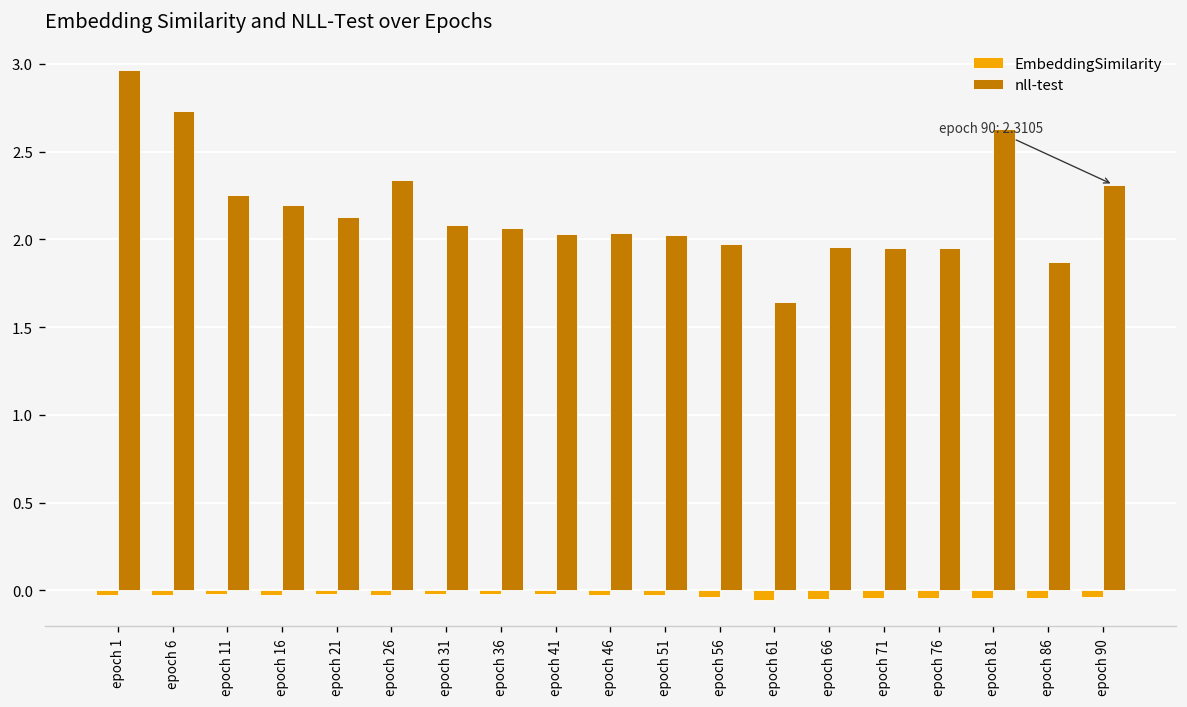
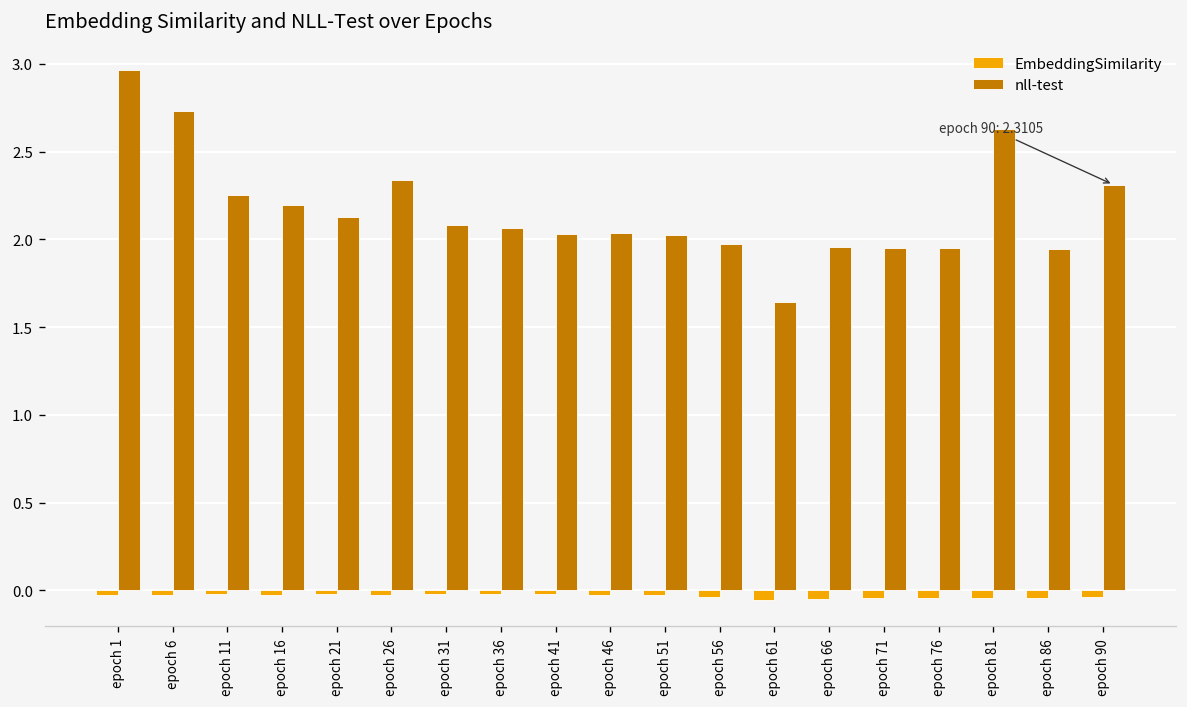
  {
    "EmbeddingSimilarity": {
      "epoch 1": -0.03,
      "epoch 6": -0.02,
      "epoch 11": -0.02,
      "epoch 16": -0.03,
      "epoch 21": -0.02,
      "epoch 26": -0.02,
      "epoch 31": -0.02,
      "epoch 36": -0.02,
      "epoch 41": -0.02,
      "epoch 46": -0.03,
      "epoch 51": -0.03,
      "epoch 56": -0.04,
      "epoch 61": -0.06,
      "epoch 66": -0.05,
      "epoch 71": -0.05,
      "epoch 76": -0.05,
      "epoch 81": -0.04,
      "epoch 86": -0.04,
      "epoch 90": -0.04
    },
    "nll-test": {
      "epoch 1": 2.97,
      "epoch 6": 2.73,
      "epoch 11": 2.25,
      "epoch 16": 2.20,
      "epoch 21": 2.13,
      "epoch 26": 2.34,
      "epoch 31": 2.08,
      "epoch 36": 2.06,
      "epoch 41": 2.03,
      "epoch 46": 2.04,
      "epoch 51": 2.03,
      "epoch 56": 1.97,
      "epoch 61": 1.64,
      "epoch 66": 1.96,
      "epoch 71": 1.95,
      "epoch 76": 1.95,
-     "epoch 86": 1.87
+     "epoch 86": 1.94
    }
  }
